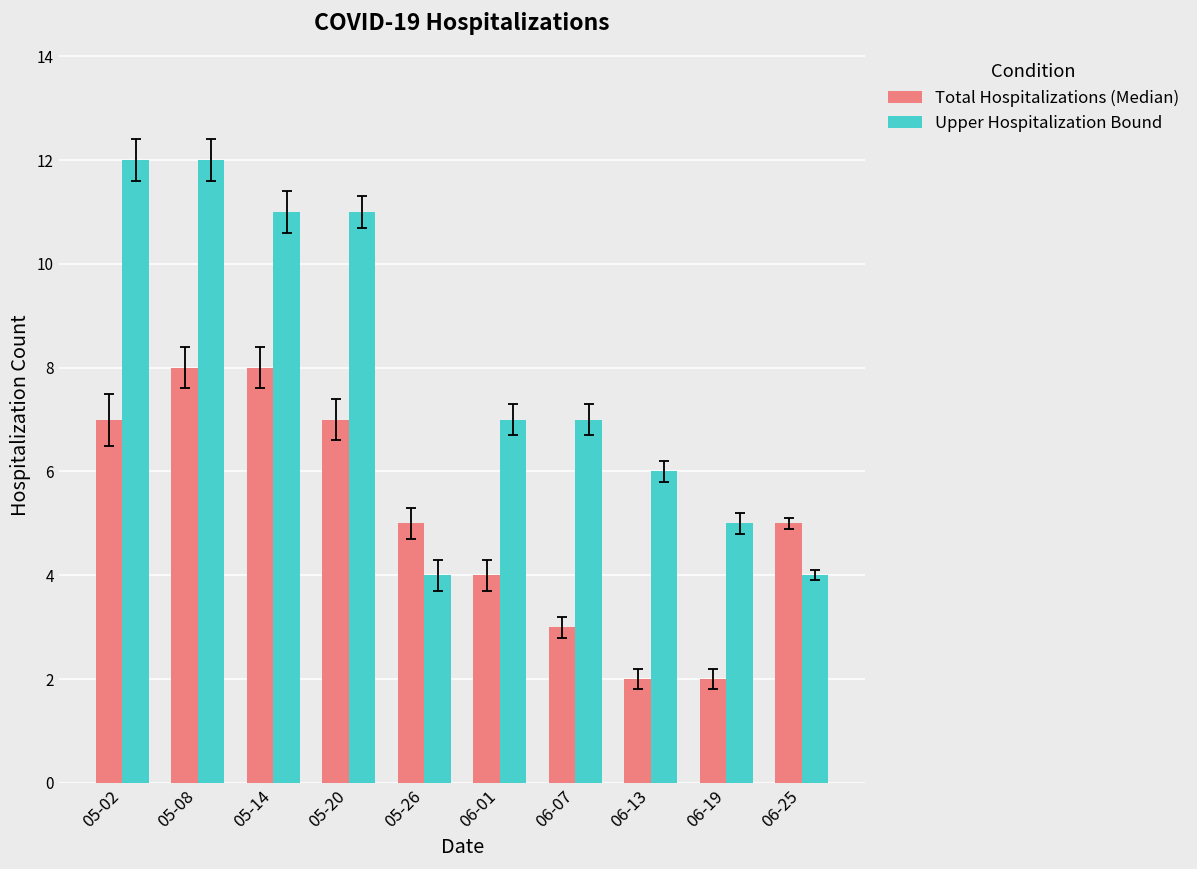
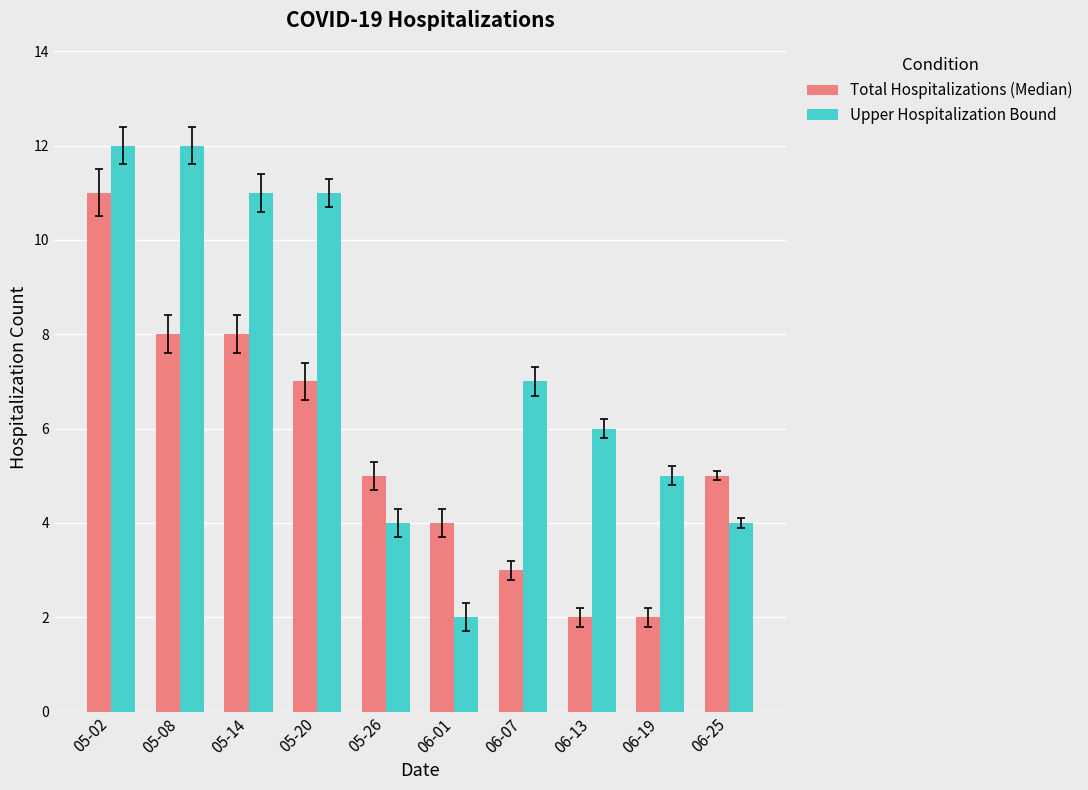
  {
    "Total Hospitalizations (Median)": {
-     "05-02": 7,
+     "05-02": 11,
      "05-08": 8,
      "05-14": 8,
      "05-20": 7,
      "05-26": 5,
      "06-01": 4,
      "06-07": 3,
      "06-13": 2,
      "06-19": 2,
      "06-25": 5
    },
    "Upper Hospitalization Bound": {
      "05-02": 12,
      "05-08": 12,
      "05-14": 11,
      "05-20": 11,
      "05-26": 4,
-     "06-01": 7,
+     "06-01": 2,
      "06-07": 7,
      "06-13": 6,
      "06-19": 5,
      "06-25": 4
    }
  }
